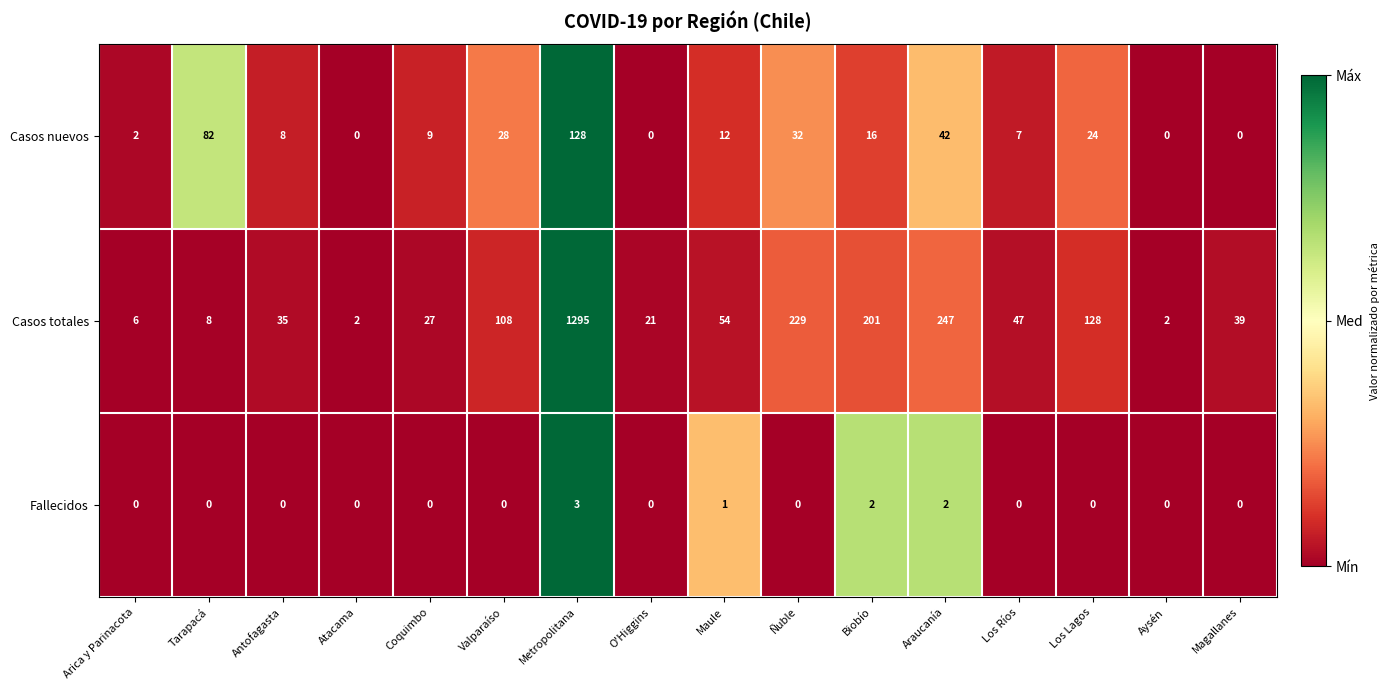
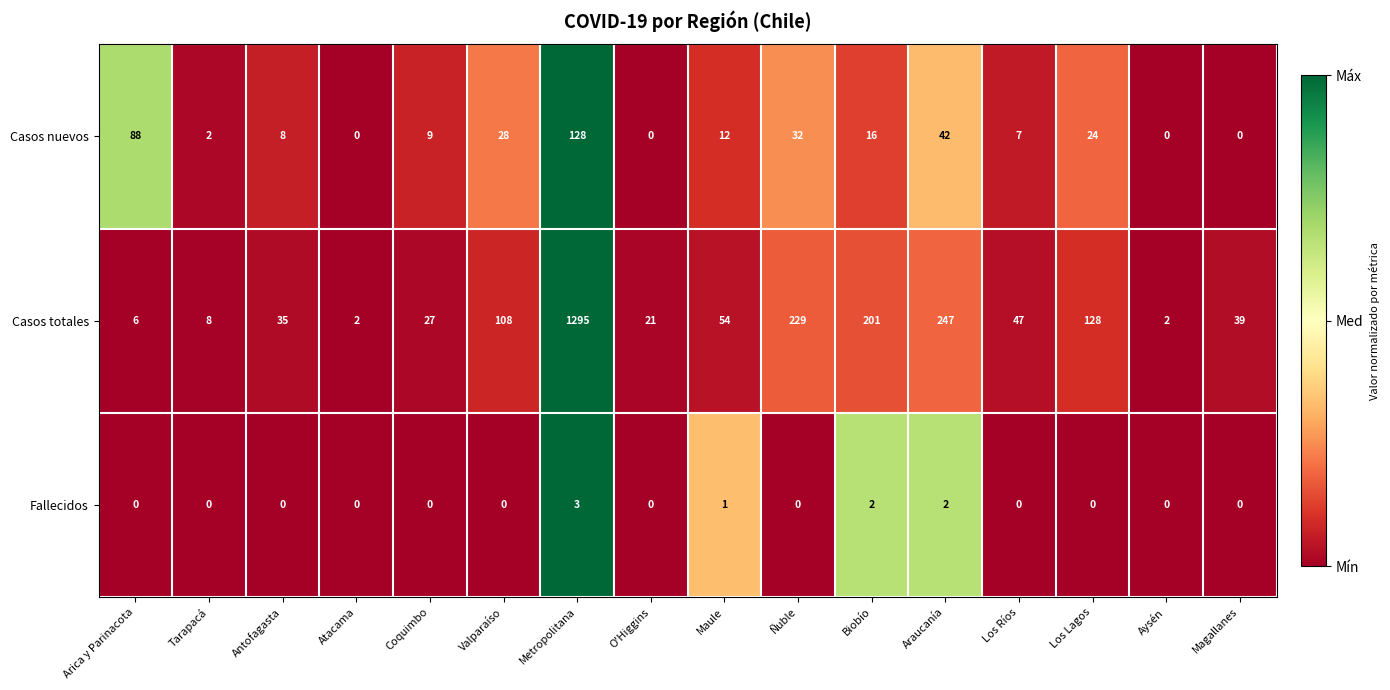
  {
    "Casos nuevos": {
-     "Arica y Parinacota": 2,
-     "Tarapacá": 82,
+     "Arica y Parinacota": 88,
+     "Tarapacá": 2,
      "Antofagasta": 8,
      "Atacama": 0,
      "Coquimbo": 9,
      "Valparaíso": 28,
      "Metropolitana": 128,
      "O'Higgins": 0,
      "Maule": 12,
      "Ñuble": 32,
      "Biobío": 16,
      "Araucanía": 42,
      "Los Ríos": 7,
      "Los Lagos": 24,
      "Aysén": 0,
      "Magallanes": 0
    },
    "Casos totales": {
      "Arica y Parinacota": 6,
      "Tarapacá": 8,
      "Antofagasta": 35,
      "Atacama": 2,
      "Coquimbo": 27,
      "Valparaíso": 108,
      "Metropolitana": 1295,
      "O'Higgins": 21,
      "Maule": 54,
      "Ñuble": 229,
      "Biobío": 201,
      "Araucanía": 247,
      "Los Ríos": 47,
      "Los Lagos": 128,
      "Aysén": 2,
      "Magallanes": 39
    },
    "Fallecidos": {
      "Arica y Parinacota": 0,
      "Tarapacá": 0,
      "Antofagasta": 0,
      "Atacama": 0,
      "Coquimbo": 0,
      "Valparaíso": 0,
      "Metropolitana": 3,
      "O'Higgins": 0,
      "Maule": 1,
      "Ñuble": 0,
      "Biobío": 2,
      "Araucanía": 2,
      "Los Ríos": 0,
      "Los Lagos": 0,
      "Aysén": 0,
      "Magallanes": 0
    }
  }
